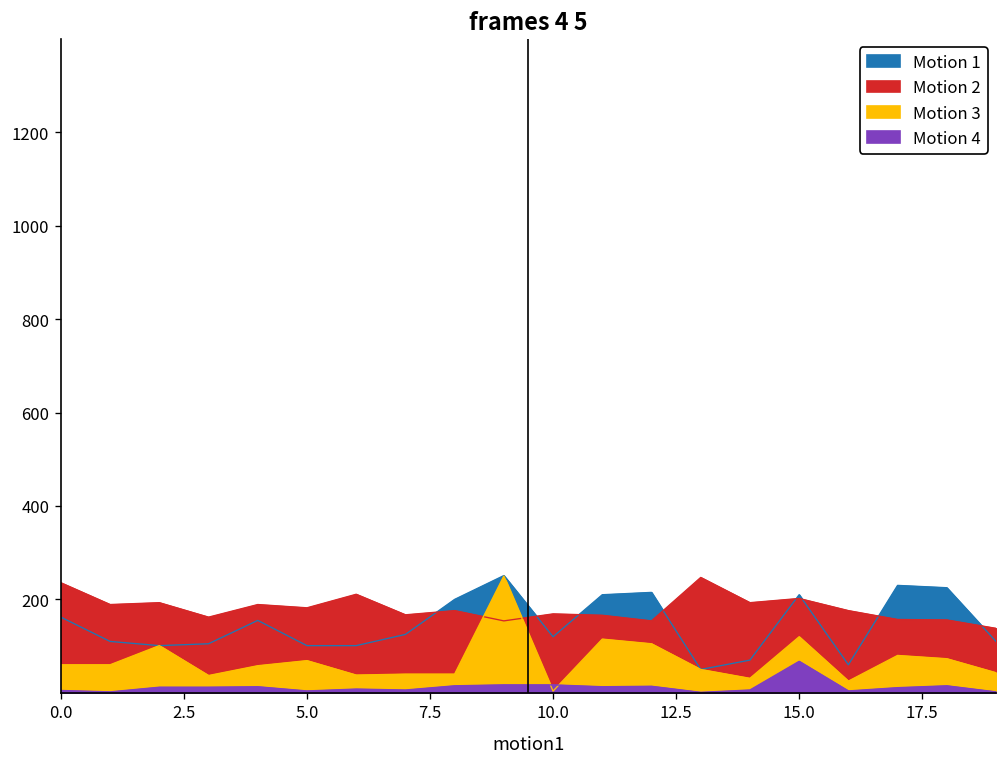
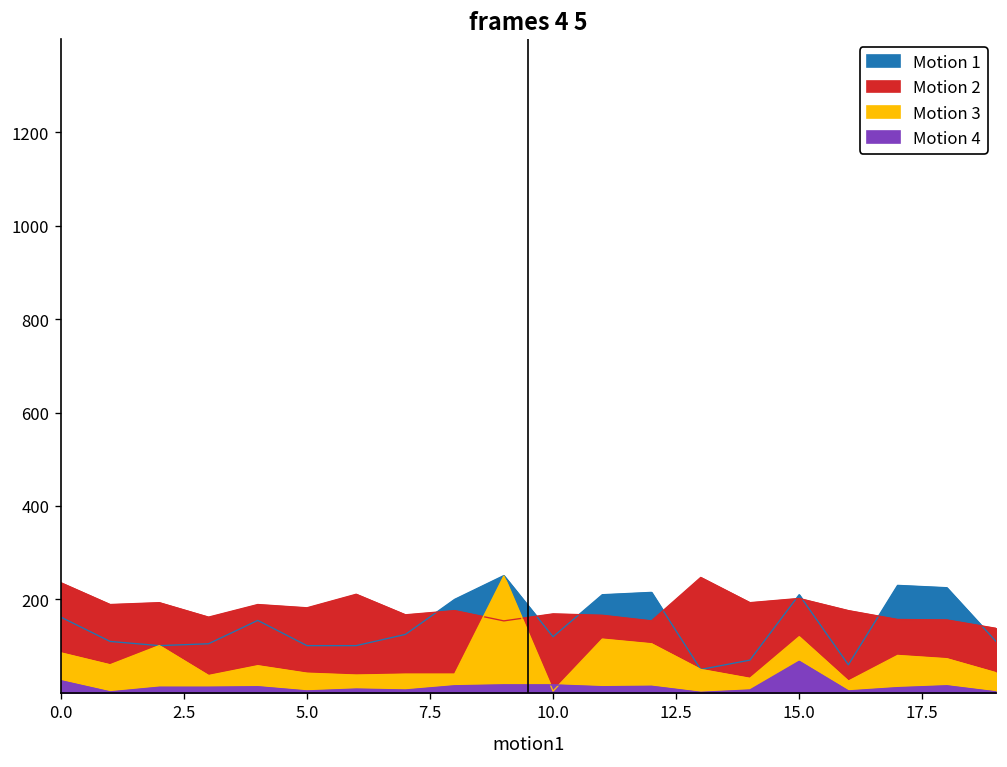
  {
    "Motion 1": {
      "0.0": 160,
      "5.0": 100,
      "10.0": 120,
      "15.0": 210
    },
    "Motion 2": {
      "0.0": 240,
      "5.0": 180,
      "10.0": 170,
      "15.0": 200
    },
    "Motion 3": {
-     "0.0": 60,
-     "5.0": 70,
+     "0.0": 90,
+     "5.0": 40,
      "10.0": 0,
      "15.0": 120
    },
    "Motion 4": {
-     "0.0": 10,
+     "0.0": 30,
      "5.0": 0,
      "10.0": 20,
      "15.0": 70
    }
  }
